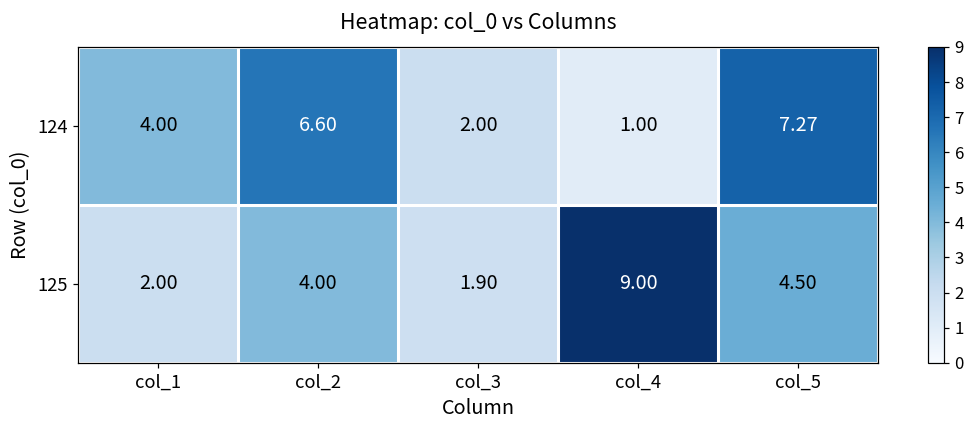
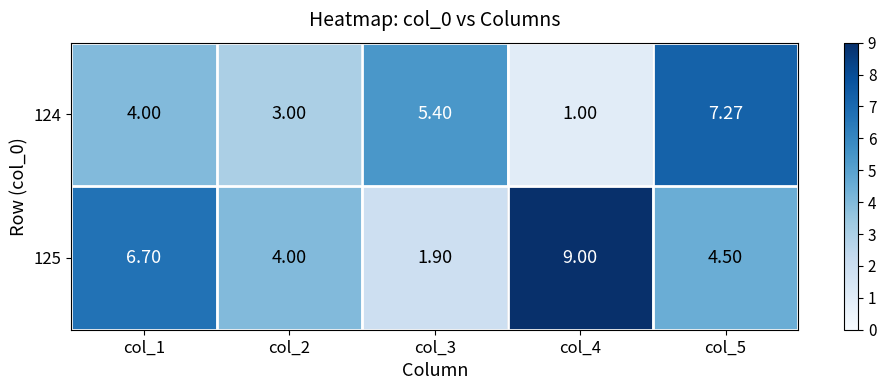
  {
    "124": {
      "col_1": 4.00,
-     "col_2": 6.60,
-     "col_3": 2.00,
+     "col_2": 3.00,
+     "col_3": 5.40,
      "col_4": 1.00,
      "col_5": 7.27
    },
    "125": {
-     "col_1": 2.00,
+     "col_1": 6.70,
      "col_2": 4.00,
      "col_3": 1.90,
      "col_4": 9.00,
      "col_5": 4.50
    }
  }
